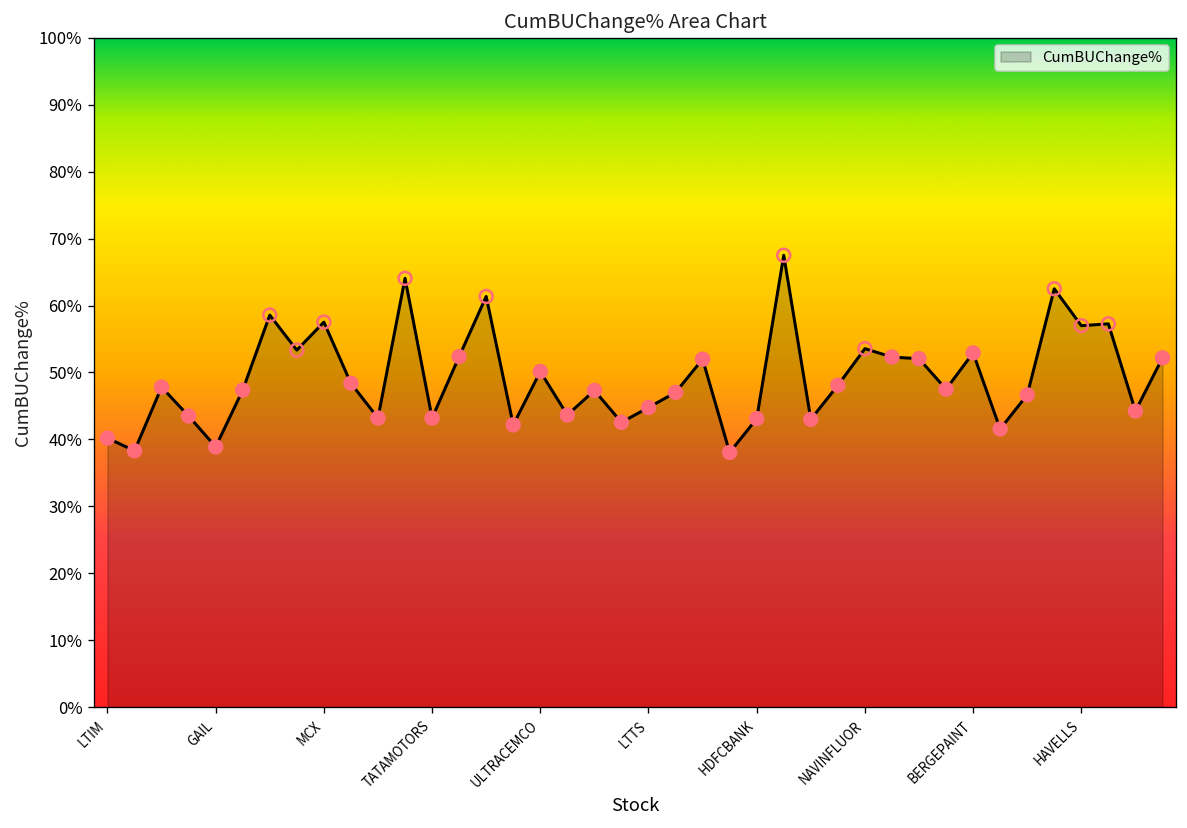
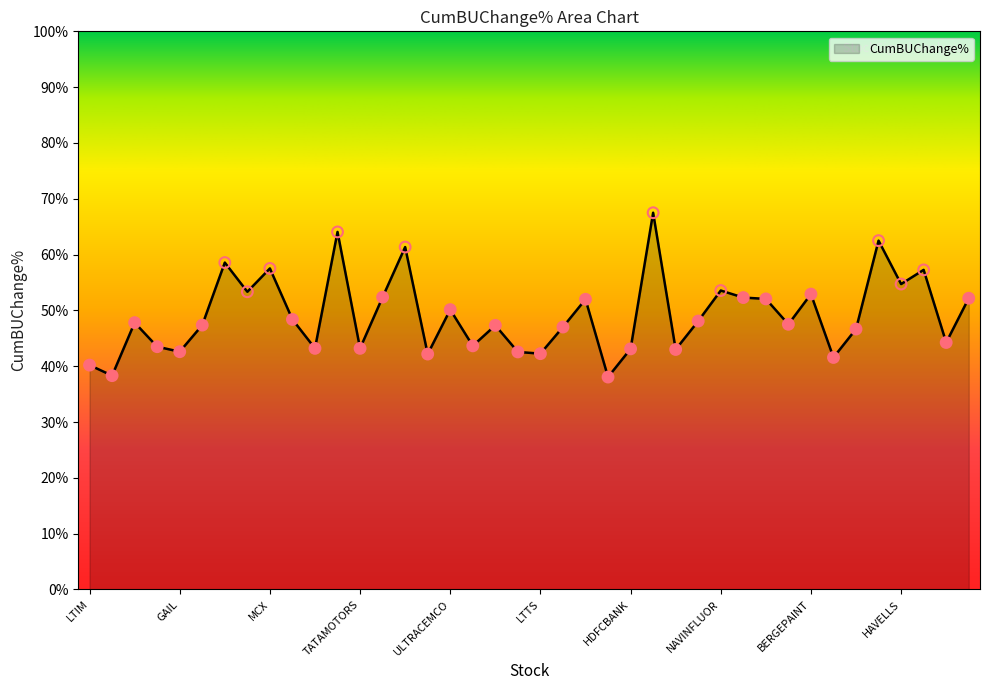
  {
    "LTIM": "40%",
-   "GAIL": "39%",
+   "GAIL": "43%",
    "MCX": "58%",
    "TATAMOTORS": "43%",
    "ULTRACEMCO": "50%",
-   "LTTS": "45%",
+   "LTTS": "42%",
    "HDFCBANK": "43%",
    "NAVINFLUOR": "54%",
    "BERGEPAINT": "53%",
-   "HAVELLS": "57%"
+   "HAVELLS": "55%"
  }
